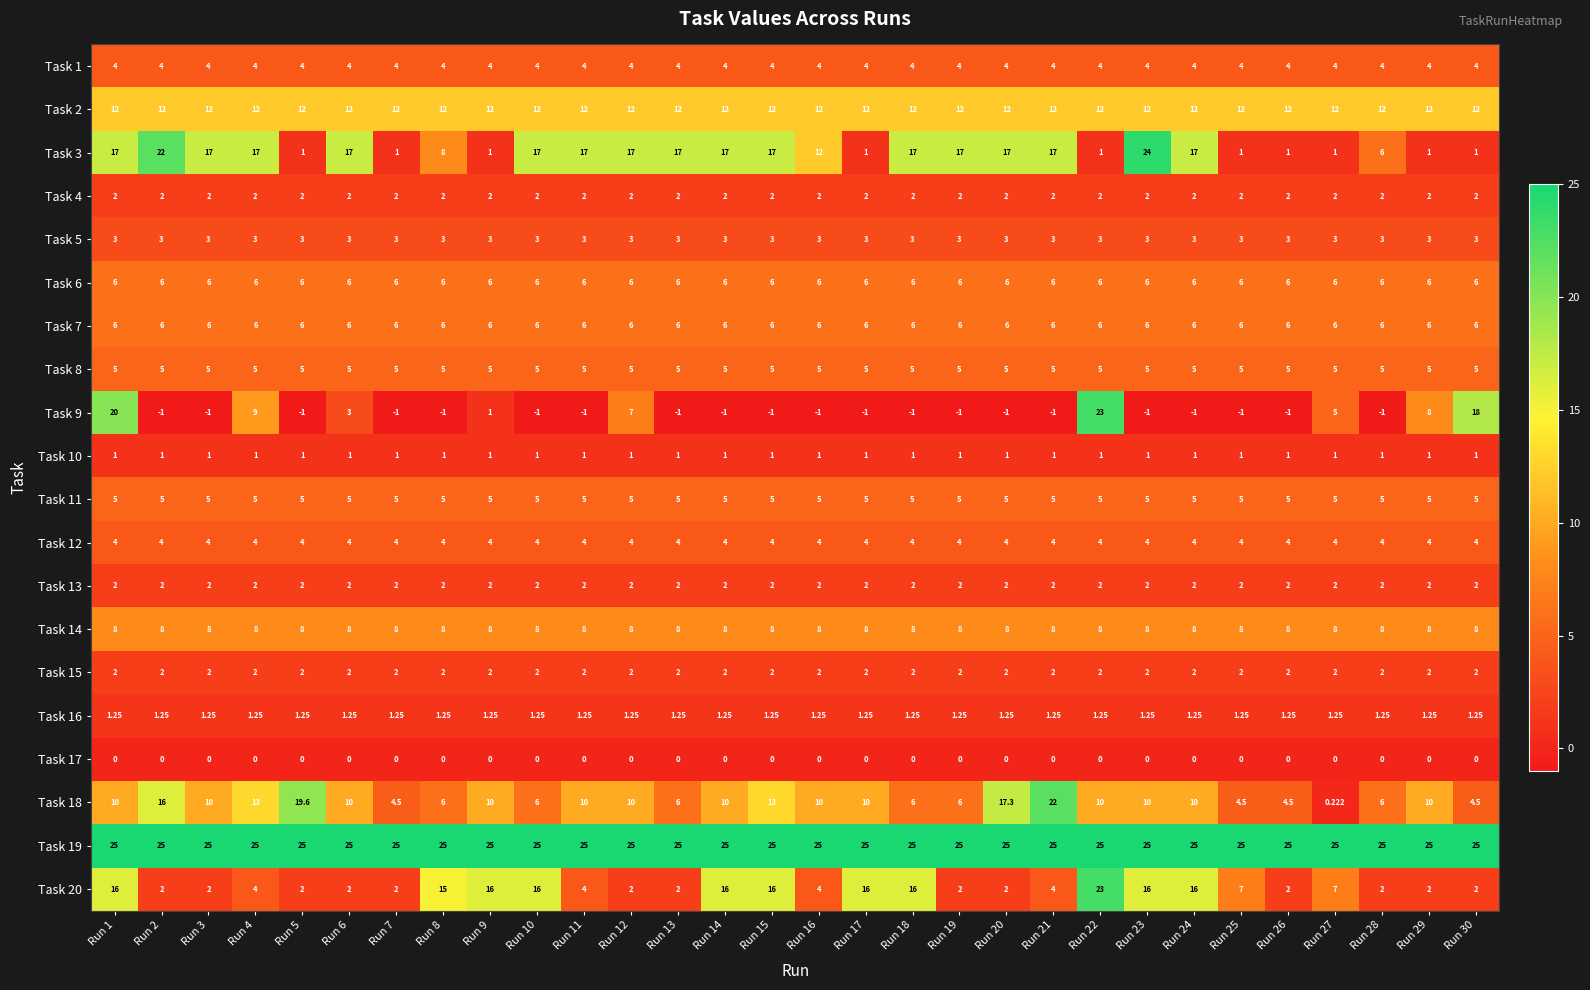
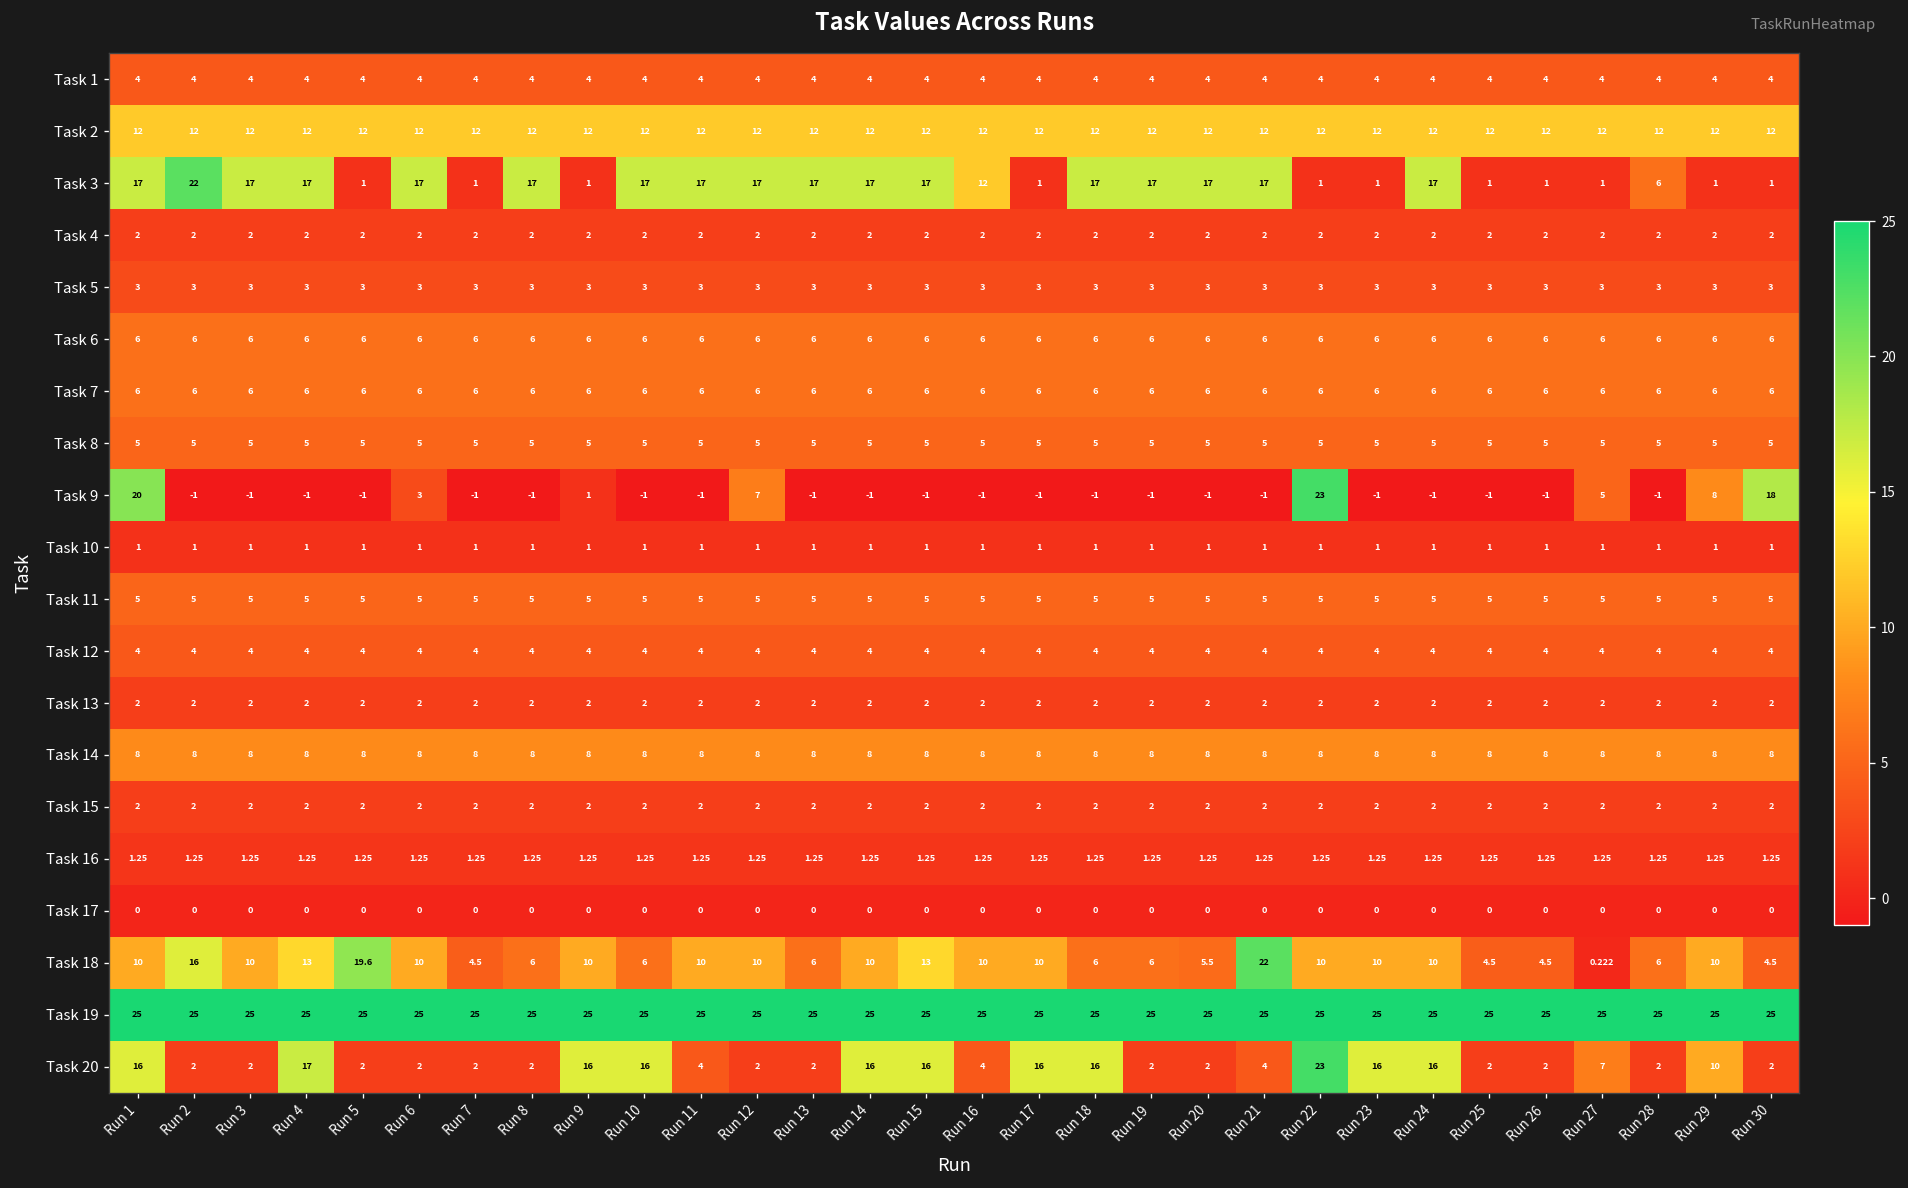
  {
    "Task 3": {
      "Run 1": 17,
      "Run 2": 22,
      "Run 3": 17,
      "Run 4": 17,
      "Run 5": 1,
      "Run 6": 17,
      "Run 7": 1,
-     "Run 8": 8,
+     "Run 8": 17,
      "Run 9": 1,
      "Run 10": 17,
      "Run 11": 17,
      "Run 12": 17,
      "Run 13": 17,
      "Run 14": 17,
      "Run 15": 17,
      "Run 16": 12,
      "Run 17": 1,
      "Run 18": 17,
      "Run 19": 17,
      "Run 20": 17,
      "Run 21": 17,
      "Run 22": 1,
-     "Run 23": 24,
+     "Run 23": 1,
      "Run 24": 17,
      "Run 25": 1,
      "Run 26": 1,
      "Run 27": 1,
      "Run 28": 6,
      "Run 29": 1,
      "Run 30": 1
    },
    "Task 9": {
      "Run 1": 20,
      "Run 2": -1,
      "Run 3": -1,
-     "Run 4": 9,
+     "Run 4": -1,
      "Run 5": -1,
      "Run 6": 3,
      "Run 7": -1,
      "Run 8": -1,
      "Run 9": 1,
      "Run 10": -1,
      "Run 11": -1,
      "Run 12": 7,
      "Run 13": -1,
      "Run 14": -1,
      "Run 15": -1,
      "Run 16": -1,
      "Run 17": -1,
      "Run 18": -1,
      "Run 19": -1,
      "Run 20": -1,
      "Run 21": -1,
      "Run 22": 23,
      "Run 23": -1,
      "Run 24": -1,
      "Run 25": -1,
      "Run 26": -1,
      "Run 27": 5,
      "Run 28": -1,
      "Run 29": 8,
      "Run 30": 18
    },
    "Task 18": {
      "Run 1": 10,
      "Run 2": 16,
      "Run 3": 10,
      "Run 4": 13,
      "Run 5": 19.6,
      "Run 6": 10,
      "Run 7": 4.5,
      "Run 8": 6,
      "Run 9": 10,
      "Run 10": 6,
      "Run 11": 10,
      "Run 12": 10,
      "Run 13": 6,
      "Run 14": 10,
      "Run 15": 13,
      "Run 16": 10,
      "Run 17": 10,
      "Run 18": 6,
      "Run 19": 6,
-     "Run 20": 17.3,
+     "Run 20": 5.5,
      "Run 21": 22,
      "Run 22": 10,
      "Run 23": 10,
      "Run 24": 10,
      "Run 25": 4.5,
      "Run 26": 4.5,
      "Run 27": 0.222,
      "Run 28": 6,
      "Run 29": 10,
      "Run 30": 4.5
    },
    "Task 20": {
      "Run 1": 16,
      "Run 2": 2,
      "Run 3": 2,
-     "Run 4": 4,
+     "Run 4": 17,
      "Run 5": 2,
      "Run 6": 2,
      "Run 7": 2,
-     "Run 8": 15,
+     "Run 8": 2,
      "Run 9": 16,
      "Run 10": 16,
      "Run 11": 4,
      "Run 12": 2,
      "Run 13": 2,
      "Run 14": 16,
      "Run 15": 16,
      "Run 16": 4,
      "Run 17": 16,
      "Run 18": 16,
      "Run 19": 2,
      "Run 20": 2,
      "Run 21": 4,
      "Run 22": 23,
      "Run 23": 16,
      "Run 24": 16,
-     "Run 25": 7,
+     "Run 25": 2,
      "Run 26": 2,
      "Run 27": 7,
      "Run 28": 2,
-     "Run 29": 2,
+     "Run 29": 10,
      "Run 30": 2
    }
  }
